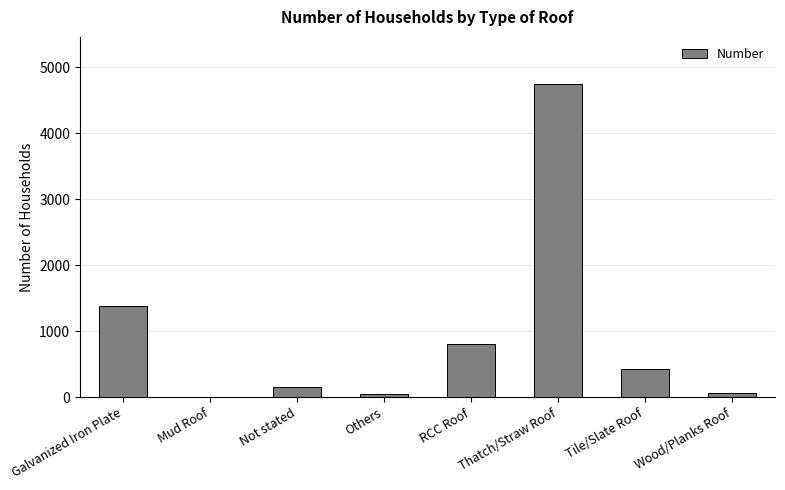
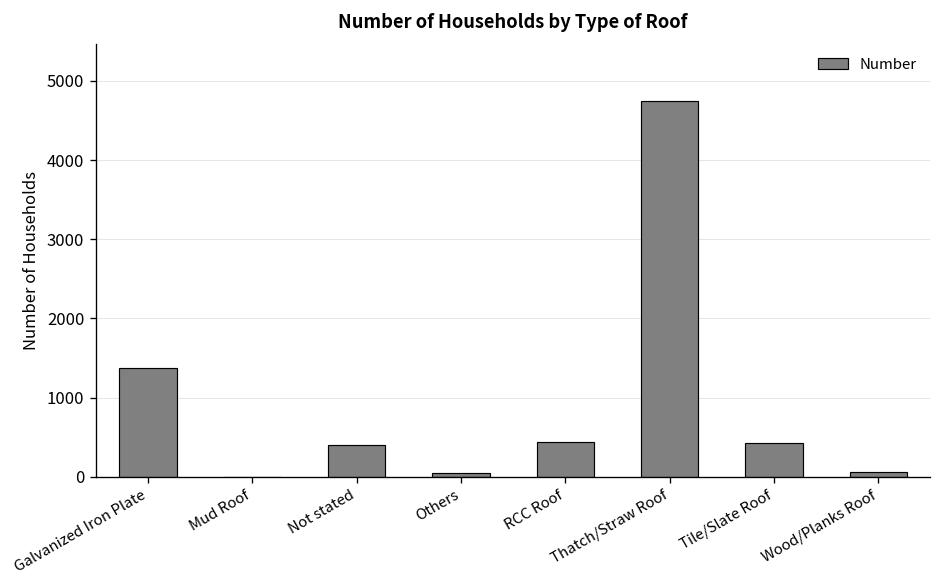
  {
    "Galvanized Iron Plate": 1400,
    "Mud Roof": 0,
-   "Not stated": 200,
+   "Not stated": 400,
    "Others": 100,
-   "RCC Roof": 800,
+   "RCC Roof": 400,
    "Thatch/Straw Roof": 4800,
    "Tile/Slate Roof": 400,
    "Wood/Planks Roof": 100
  }
